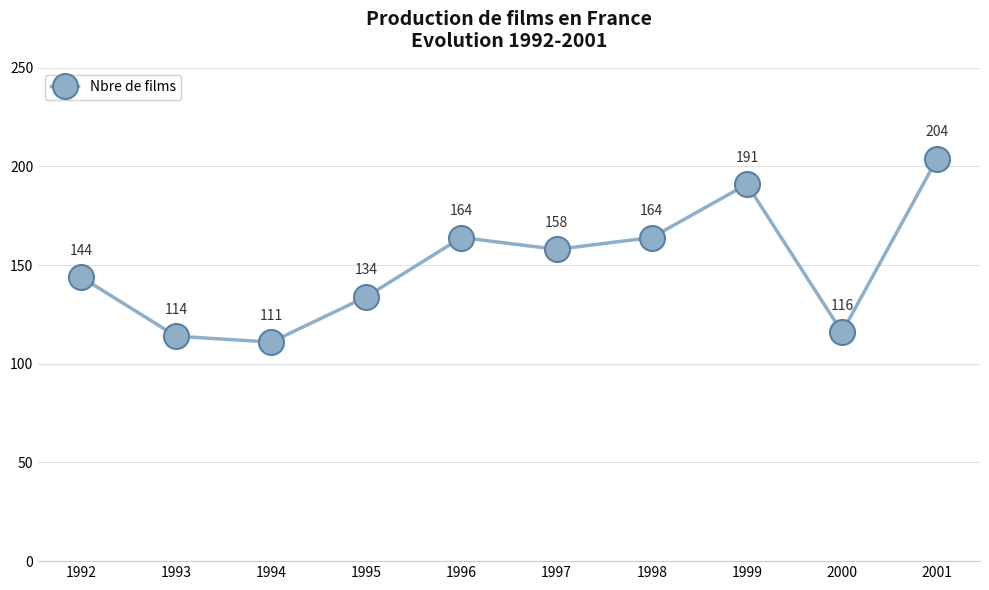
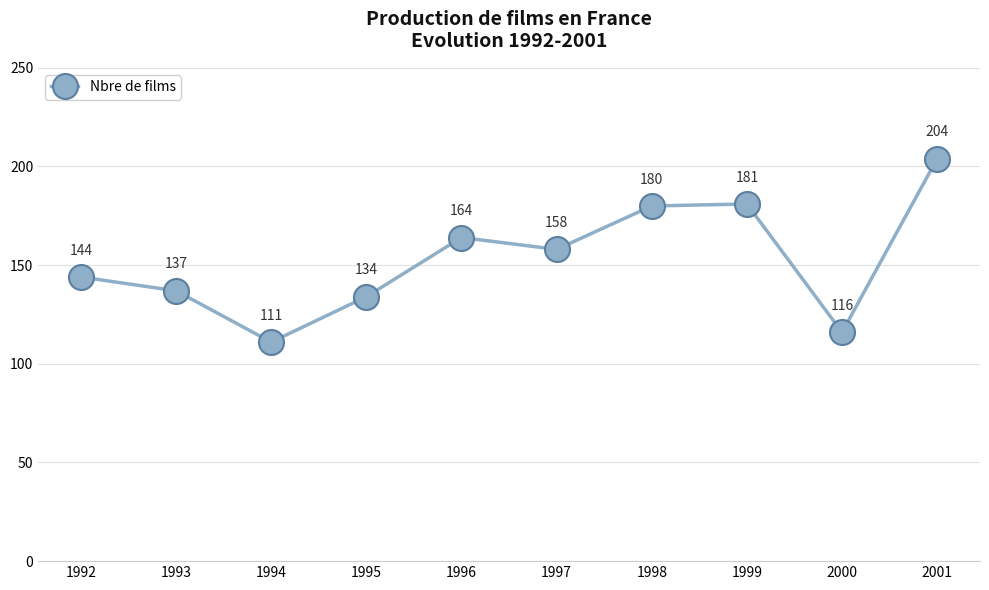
  {
    "1992": 144,
-   "1993": 114,
+   "1993": 137,
    "1994": 111,
    "1995": 134,
    "1996": 164,
    "1997": 158,
-   "1998": 164,
-   "1999": 191,
+   "1998": 180,
+   "1999": 181,
    "2000": 116,
    "2001": 204
  }
